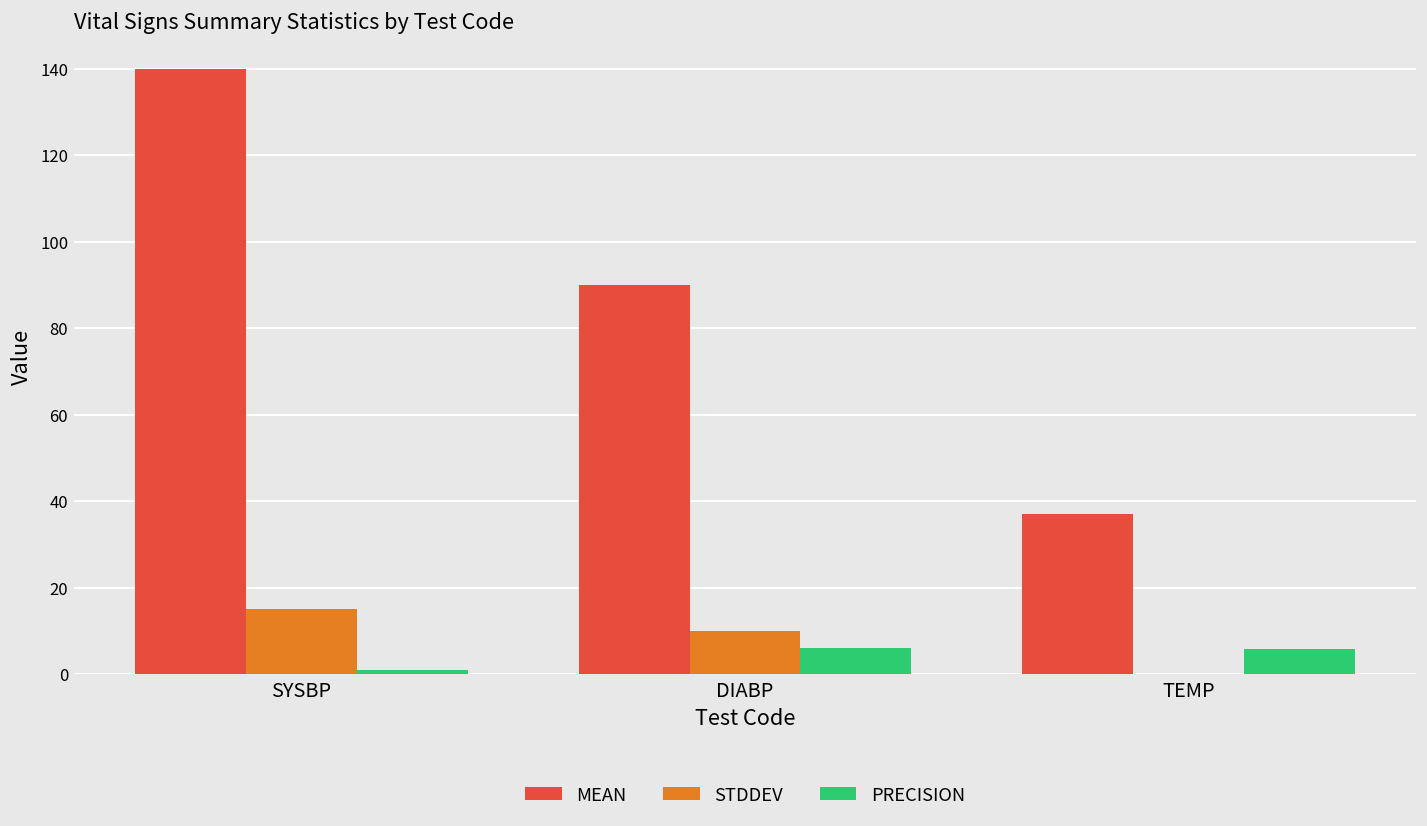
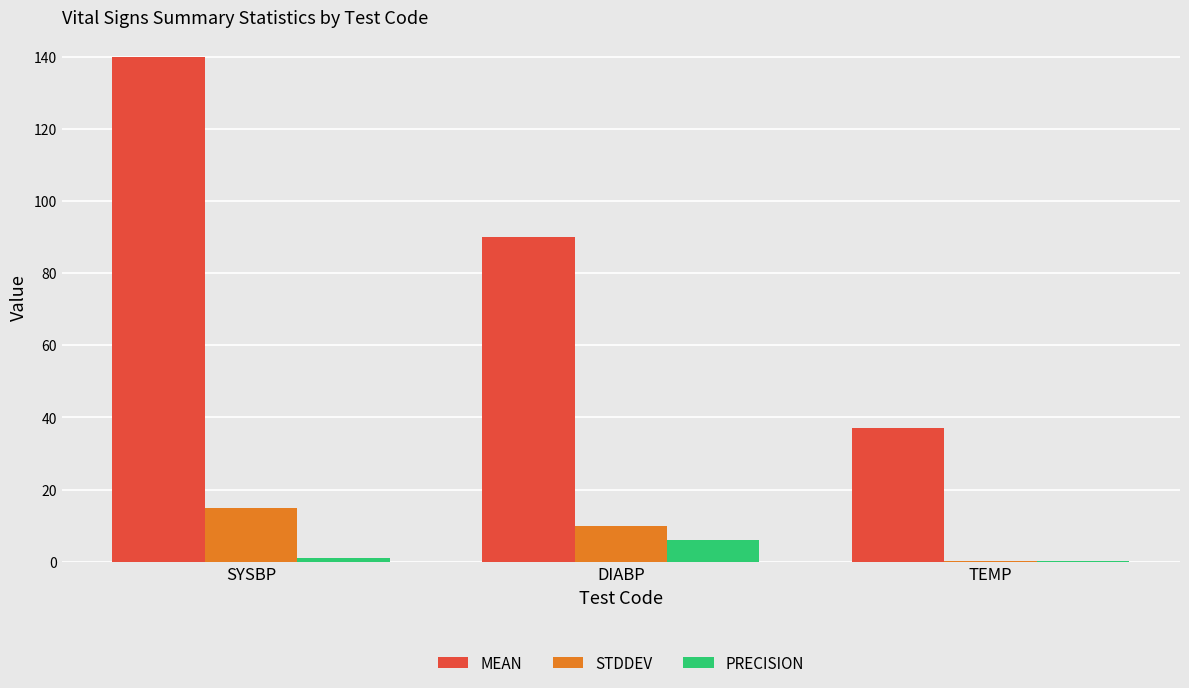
  {
    "PRECISION": {
      "SYSBP": 1,
      "DIABP": 6,
-     "TEMP": 6
+     "TEMP": 0
    }
  }
